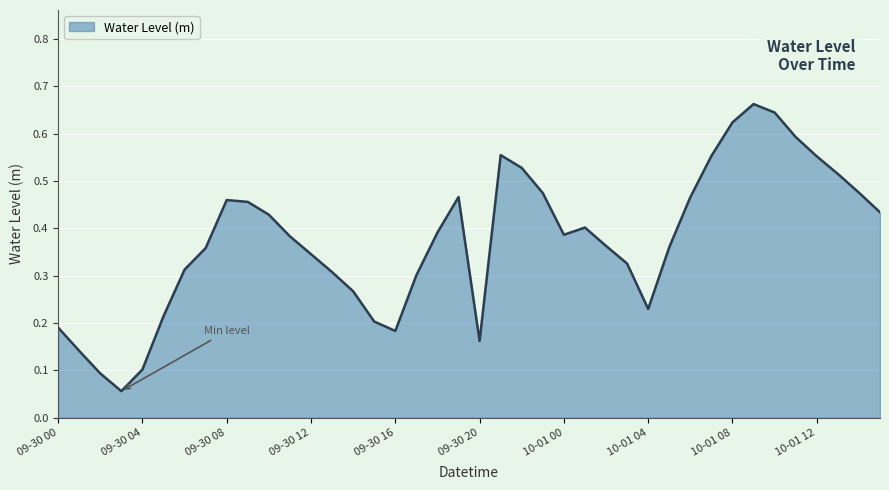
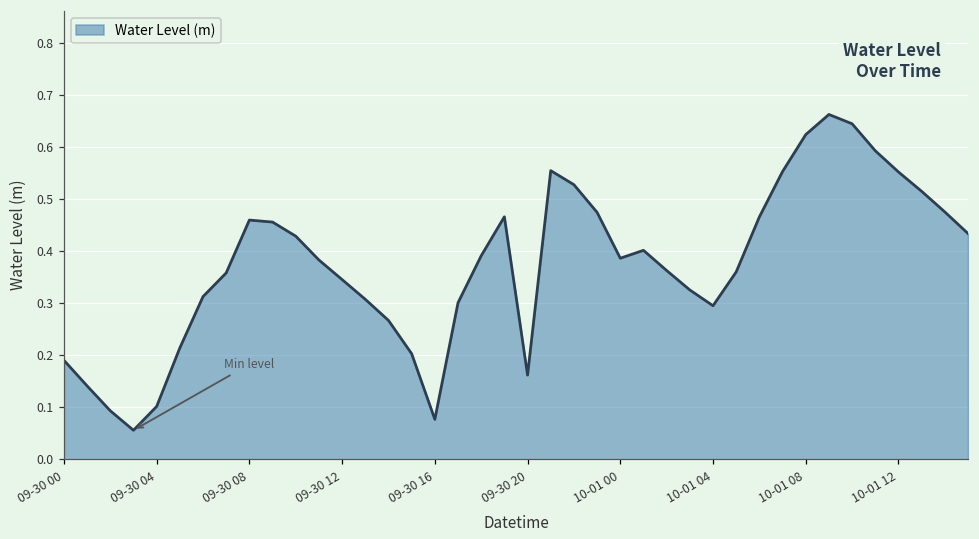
  {
    "09-30 00": 0.19,
    "09-30 04": 0.10,
    "09-30 08": 0.46,
    "09-30 12": 0.35,
-   "09-30 16": 0.18,
+   "09-30 16": 0.08,
    "09-30 20": 0.16,
    "10-01 00": 0.39,
-   "10-01 04": 0.23,
+   "10-01 04": 0.30,
    "10-01 08": 0.62,
    "10-01 12": 0.55
  }
